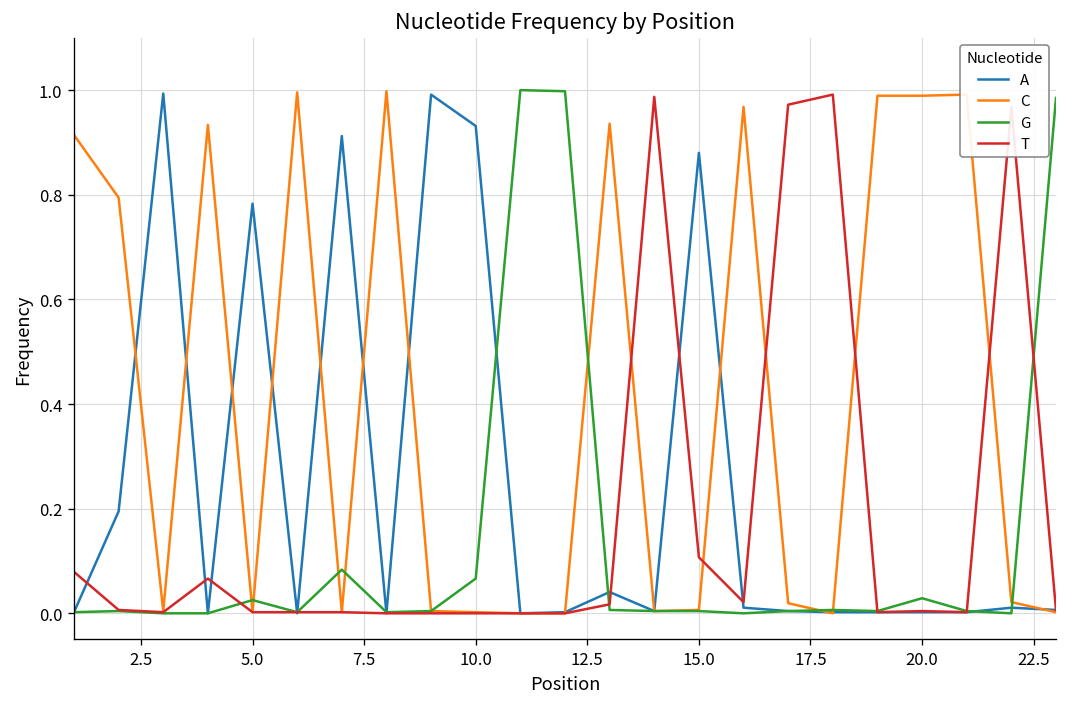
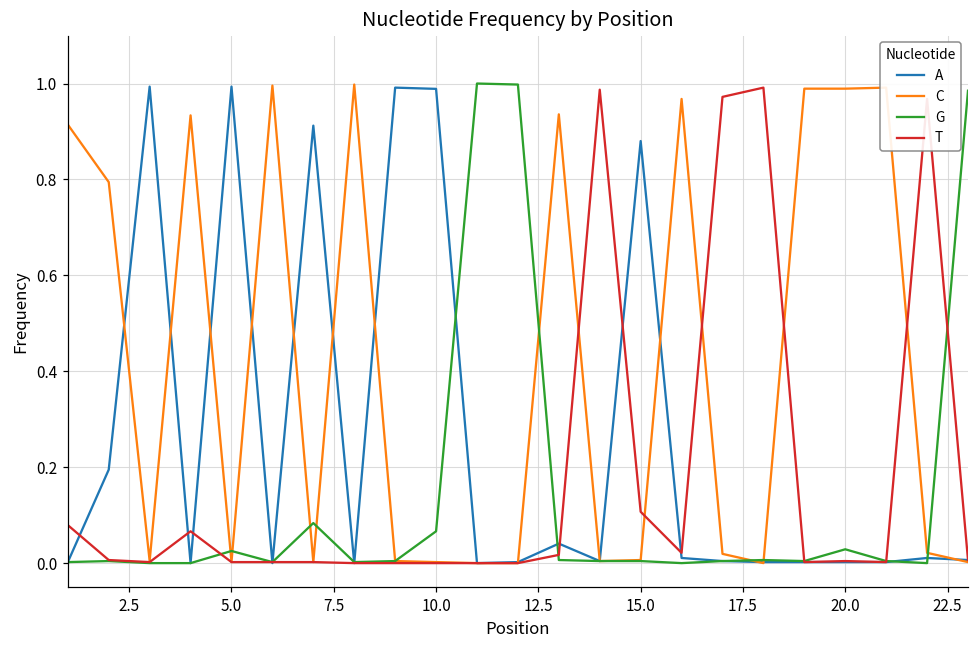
  {
    "A": {
-     "5.0": 0.78,
-     "10.0": 0.93,
+     "5.0": 0.99,
+     "10.0": 0.99,
      "15.0": 0.88
    },
    "C": {
      "20.0": 0.99
    },
    "G": {
      "5.0": 0.03,
      "10.0": 0.07,
      "20.0": 0.03
    },
    "T": {
      "15.0": 0.11
    }
  }
